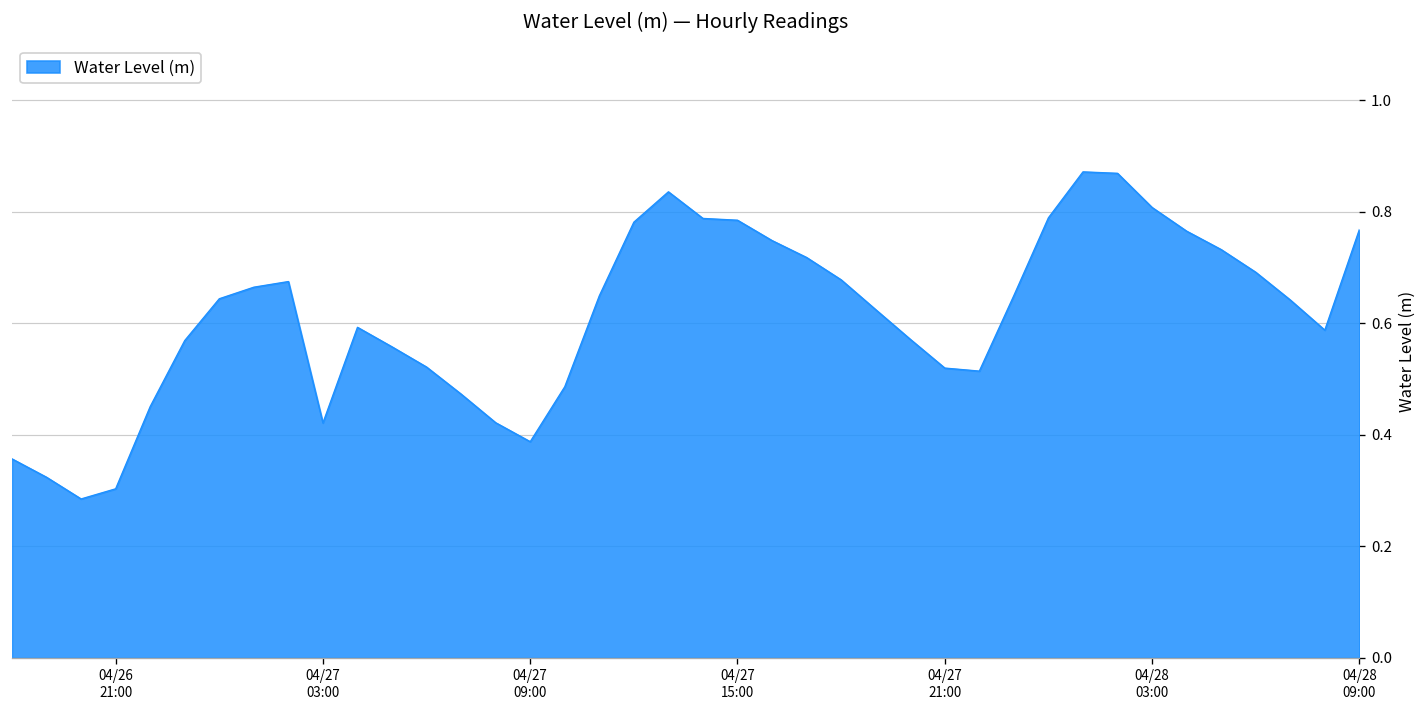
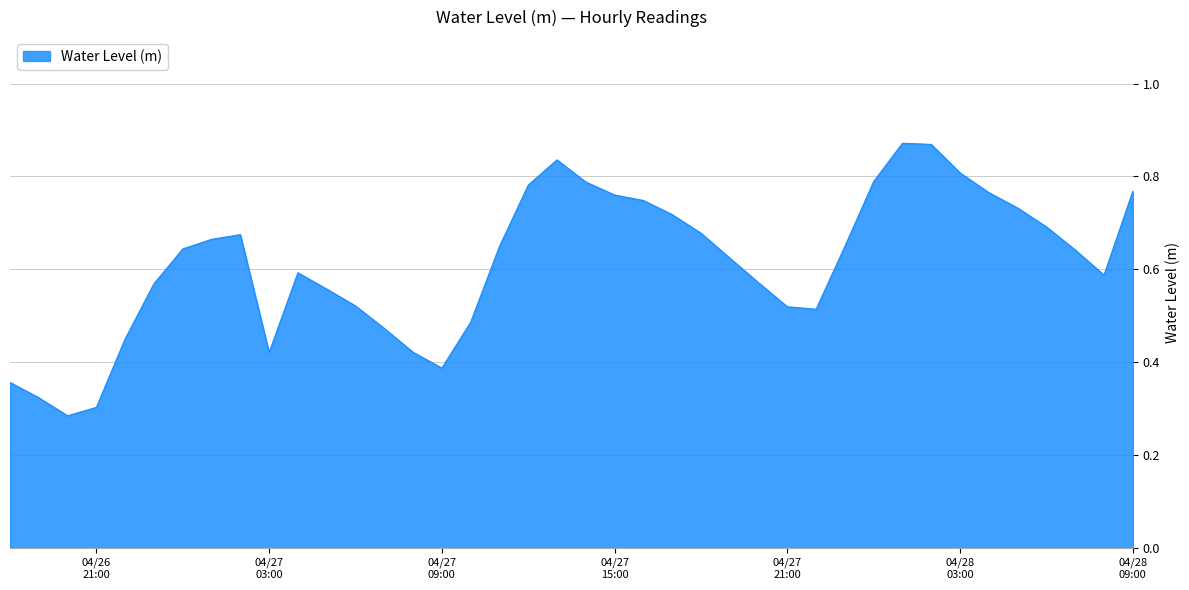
  {
    "04/26 21:00": 0.30,
    "04/27 03:00": 0.42,
    "04/27 09:00": 0.39,
-   "04/27 15:00": 0.78,
+   "04/27 15:00": 0.76,
    "04/27 21:00": 0.52,
    "04/28 03:00": 0.81,
    "04/28 09:00": 0.77
  }
